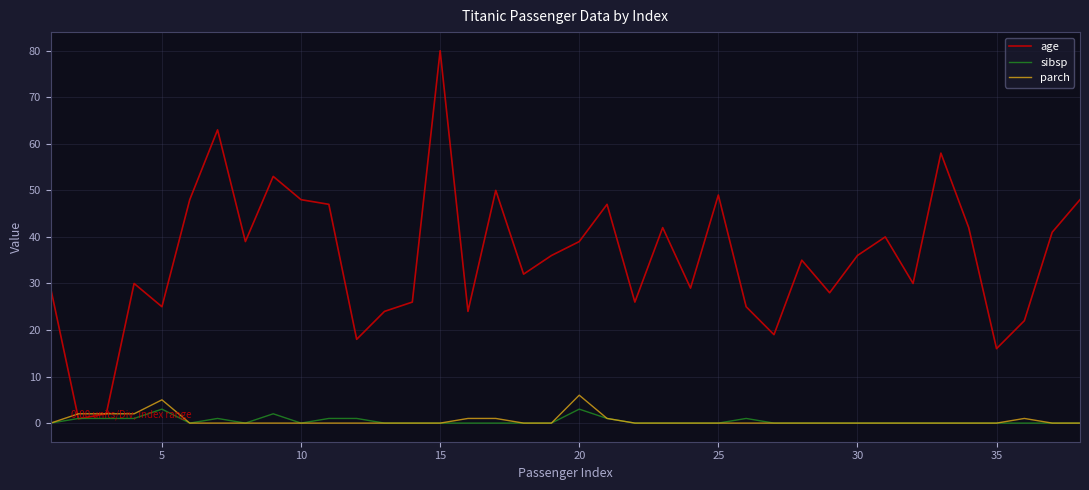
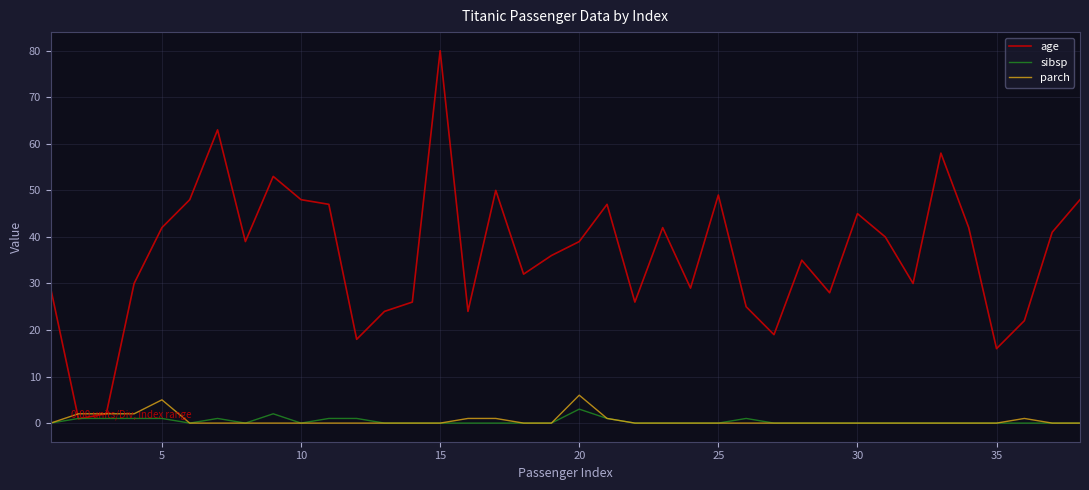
  {
    "age": {
-     "5": 25,
+     "5": 42,
      "10": 48,
      "15": 80,
      "20": 39,
      "25": 49,
-     "30": 36,
+     "30": 45,
      "35": 16
    },
    "sibsp": {
-     "5": 3,
+     "5": 1,
      "20": 3
    },
    "parch": {
      "5": 5,
      "20": 6
    }
  }
